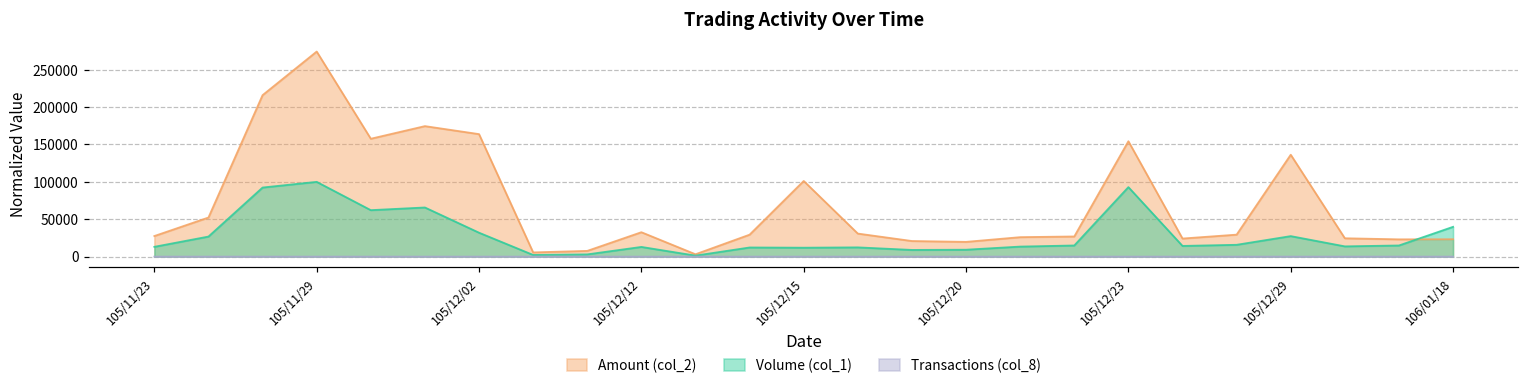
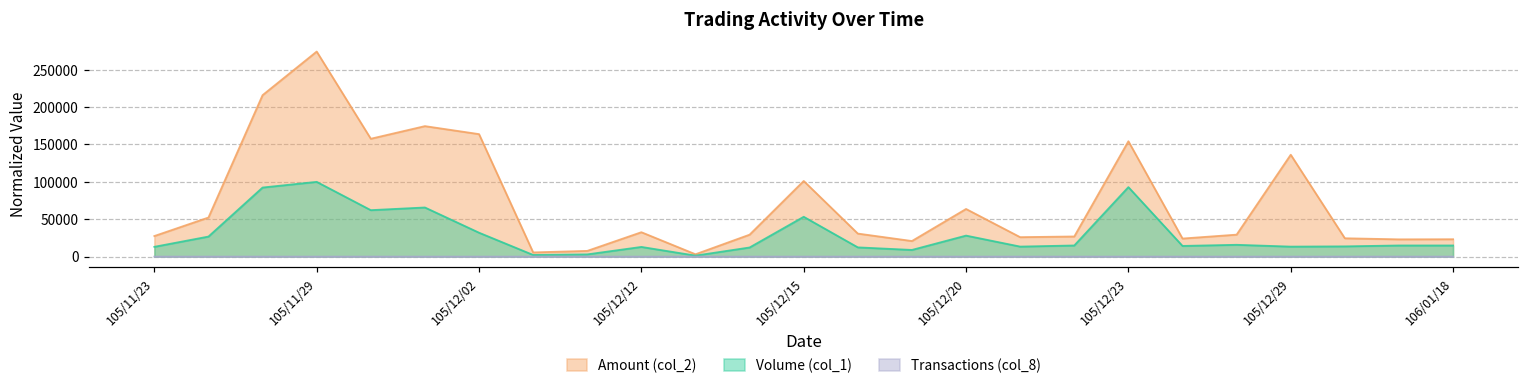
  {
    "Amount (col_2)": {
      "105/11/23": 30000,
      "105/11/29": 270000,
      "105/12/02": 160000,
      "105/12/12": 30000,
      "105/12/15": 100000,
-     "105/12/20": 20000,
+     "105/12/20": 60000,
      "105/12/23": 150000,
      "105/12/29": 140000,
      "106/01/18": 20000
    },
    "Volume (col_1)": {
      "105/11/23": 10000,
      "105/11/29": 100000,
      "105/12/02": 30000,
      "105/12/12": 10000,
-     "105/12/15": 10000,
-     "105/12/20": 10000,
+     "105/12/15": 50000,
+     "105/12/20": 30000,
      "105/12/23": 90000,
-     "105/12/29": 30000,
-     "106/01/18": 40000
+     "105/12/29": 10000,
+     "106/01/18": 10000
    },
    "Transactions (col_8)": {
      "105/11/23": 0,
      "105/11/29": 0,
      "105/12/02": 0,
      "105/12/12": 0,
      "105/12/15": 0,
      "105/12/20": 0,
      "105/12/23": 0,
      "105/12/29": 0,
      "106/01/18": 0
    }
  }
